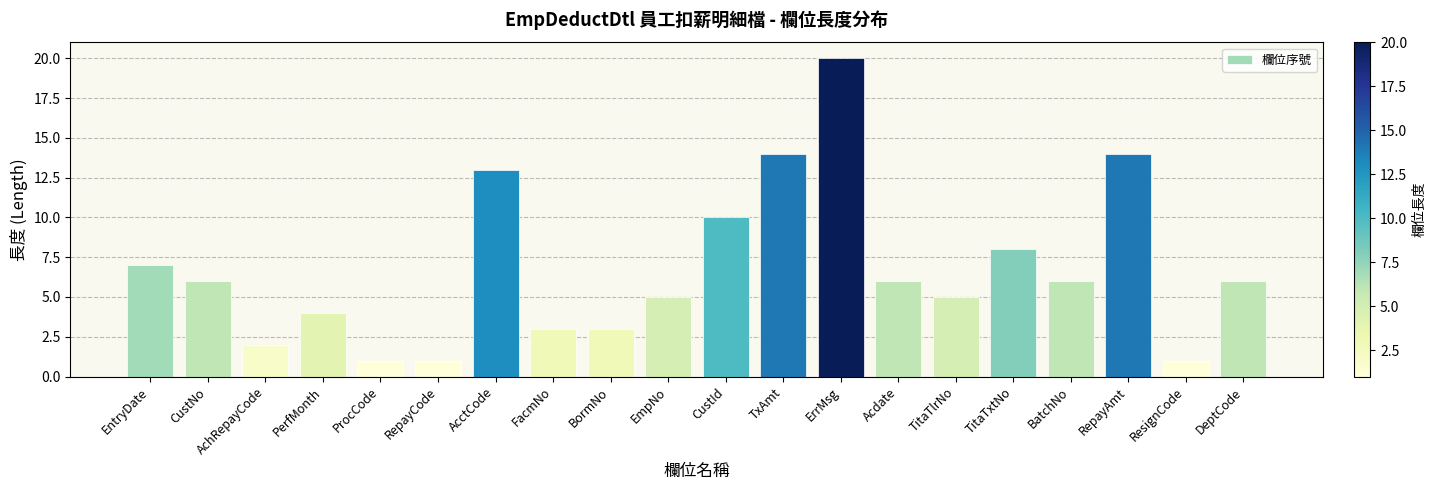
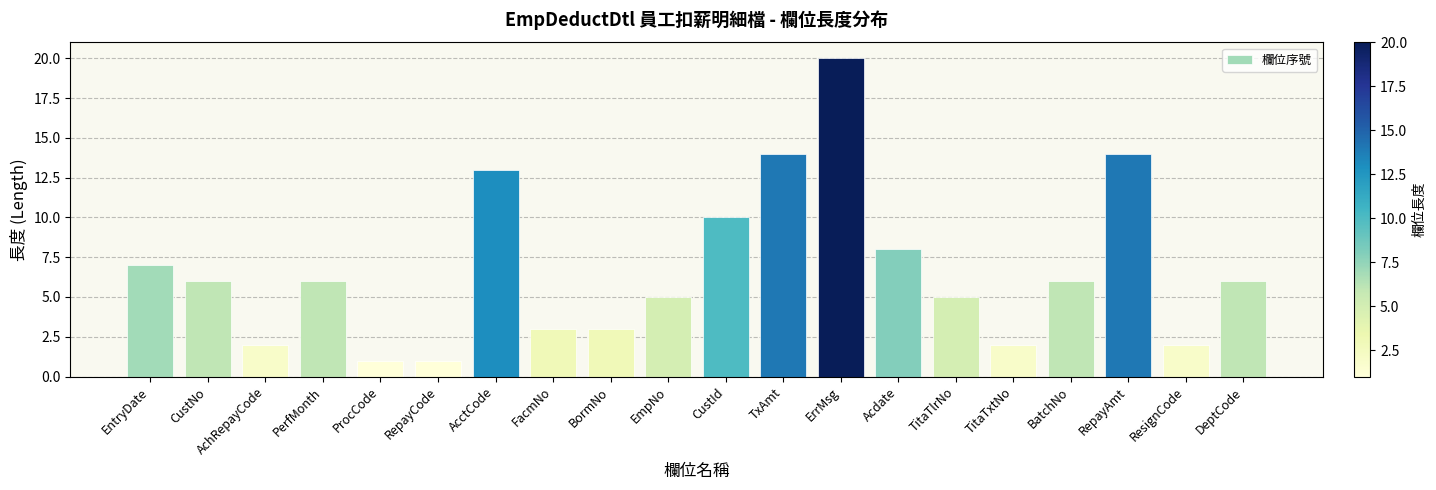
  {
    "EntryDate": 7,
    "CustNo": 6,
    "AchRepayCode": 2,
-   "PerfMonth": 4,
+   "PerfMonth": 6,
    "ProcCode": 1,
    "RepayCode": 1,
    "AcctCode": 13,
    "FacmNo": 3,
    "BormNo": 3,
    "EmpNo": 5,
    "CustId": 10,
    "TxAmt": 14,
    "ErrMsg": 20,
-   "Acdate": 6,
+   "Acdate": 8,
    "TitaTlrNo": 5,
-   "TitaTxtNo": 8,
+   "TitaTxtNo": 2,
    "BatchNo": 6,
    "RepayAmt": 14,
-   "ResignCode": 1,
+   "ResignCode": 2,
    "DeptCode": 6
  }
